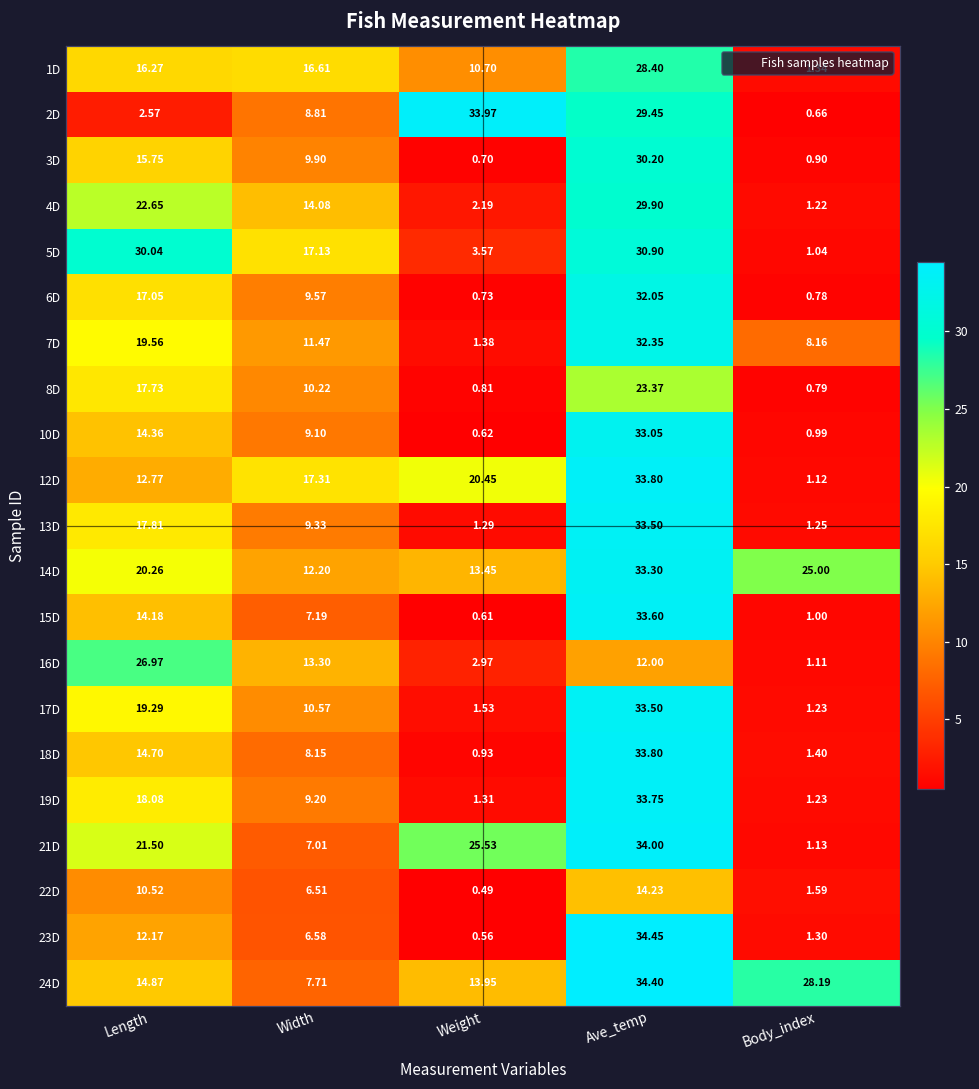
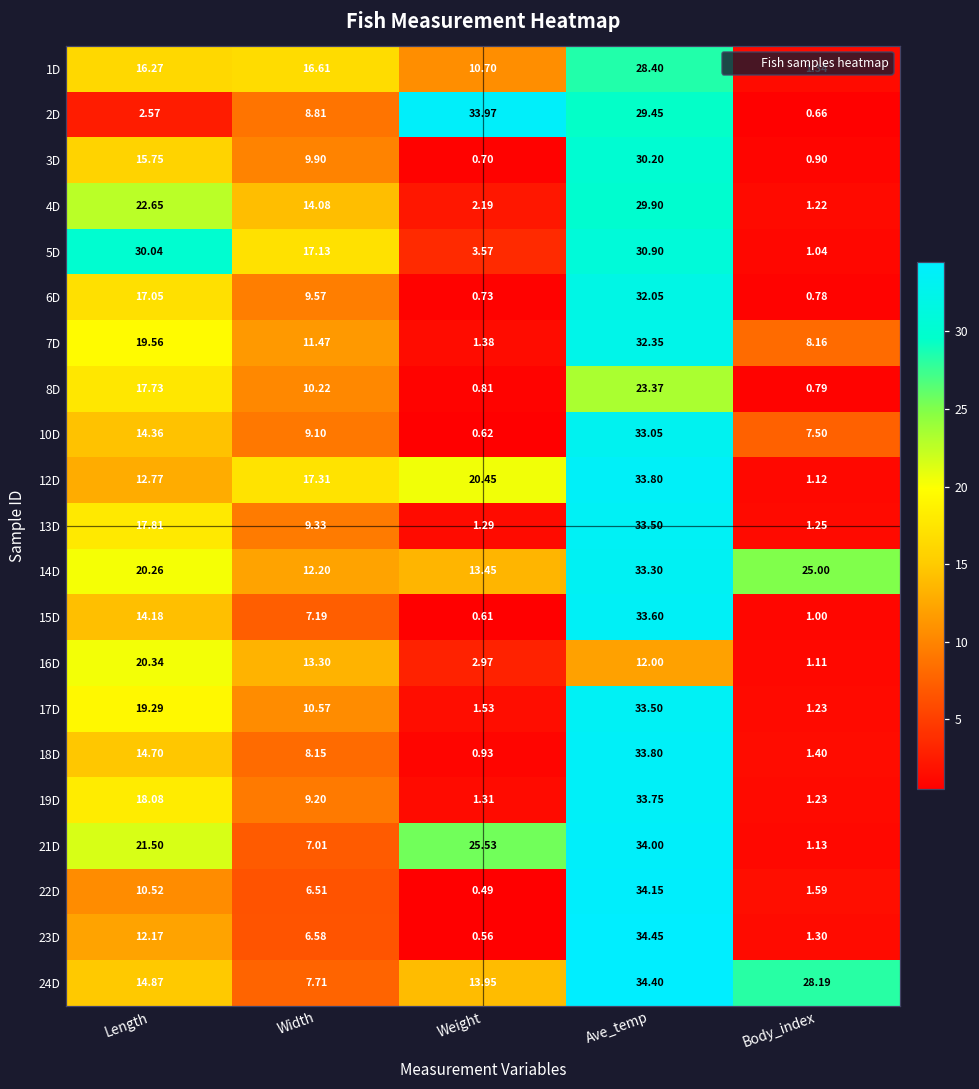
  {
    "1D": {
      "Length": 16.27,
      "Width": 16.61,
      "Weight": 10.70,
      "Ave_temp": 28.40
    },
    "2D": {
      "Length": 2.57,
      "Width": 8.81,
      "Weight": 33.97,
      "Ave_temp": 29.45,
      "Body_index": 0.66
    },
    "3D": {
      "Length": 15.75,
      "Width": 9.90,
      "Weight": 0.70,
      "Ave_temp": 30.20,
      "Body_index": 0.90
    },
    "4D": {
      "Length": 22.65,
      "Width": 14.08,
      "Weight": 2.19,
      "Ave_temp": 29.90,
      "Body_index": 1.22
    },
    "5D": {
      "Length": 30.04,
      "Width": 17.13,
      "Weight": 3.57,
      "Ave_temp": 30.90,
      "Body_index": 1.04
    },
    "6D": {
      "Length": 17.05,
      "Width": 9.57,
      "Weight": 0.73,
      "Ave_temp": 32.05,
      "Body_index": 0.78
    },
    "7D": {
      "Length": 19.56,
      "Width": 11.47,
      "Weight": 1.38,
      "Ave_temp": 32.35,
      "Body_index": 8.16
    },
    "8D": {
      "Length": 17.73,
      "Width": 10.22,
      "Weight": 0.81,
      "Ave_temp": 23.37,
      "Body_index": 0.79
    },
    "10D": {
      "Length": 14.36,
      "Width": 9.10,
      "Weight": 0.62,
      "Ave_temp": 33.05,
-     "Body_index": 0.99
+     "Body_index": 7.50
    },
    "12D": {
      "Length": 12.77,
      "Width": 17.31,
      "Weight": 20.45,
      "Ave_temp": 33.80,
      "Body_index": 1.12
    },
    "13D": {
      "Length": 17.81,
      "Width": 9.33,
      "Weight": 1.29,
      "Ave_temp": 33.50,
      "Body_index": 1.25
    },
    "14D": {
      "Length": 20.26,
      "Width": 12.20,
      "Weight": 13.45,
      "Ave_temp": 33.30,
      "Body_index": 25.00
    },
    "15D": {
      "Length": 14.18,
      "Width": 7.19,
      "Weight": 0.61,
      "Ave_temp": 33.60,
      "Body_index": 1.00
    },
    "16D": {
-     "Length": 26.97,
+     "Length": 20.34,
      "Width": 13.30,
      "Weight": 2.97,
      "Ave_temp": 12.00,
      "Body_index": 1.11
    },
    "17D": {
      "Length": 19.29,
      "Width": 10.57,
      "Weight": 1.53,
      "Ave_temp": 33.50,
      "Body_index": 1.23
    },
    "18D": {
      "Length": 14.70,
      "Width": 8.15,
      "Weight": 0.93,
      "Ave_temp": 33.80,
      "Body_index": 1.40
    },
    "19D": {
      "Length": 18.08,
      "Width": 9.20,
      "Weight": 1.31,
      "Ave_temp": 33.75,
      "Body_index": 1.23
    },
    "21D": {
      "Length": 21.50,
      "Width": 7.01,
      "Weight": 25.53,
      "Ave_temp": 34.00,
      "Body_index": 1.13
    },
    "22D": {
      "Length": 10.52,
      "Width": 6.51,
      "Weight": 0.49,
-     "Ave_temp": 14.23,
+     "Ave_temp": 34.15,
      "Body_index": 1.59
    },
    "23D": {
      "Length": 12.17,
      "Width": 6.58,
      "Weight": 0.56,
      "Ave_temp": 34.45,
      "Body_index": 1.30
    },
    "24D": {
      "Length": 14.87,
      "Width": 7.71,
      "Weight": 13.95,
      "Ave_temp": 34.40,
      "Body_index": 28.19
    }
  }
